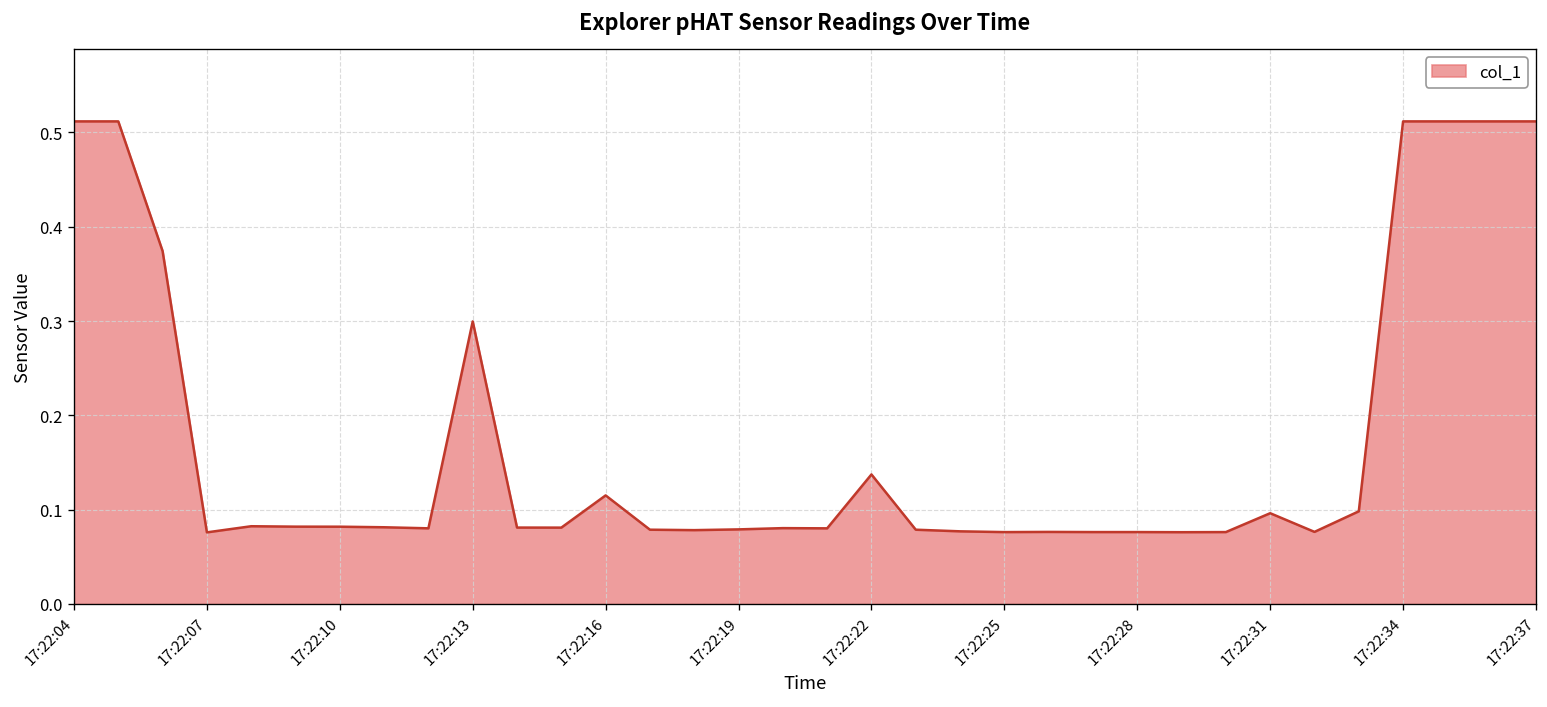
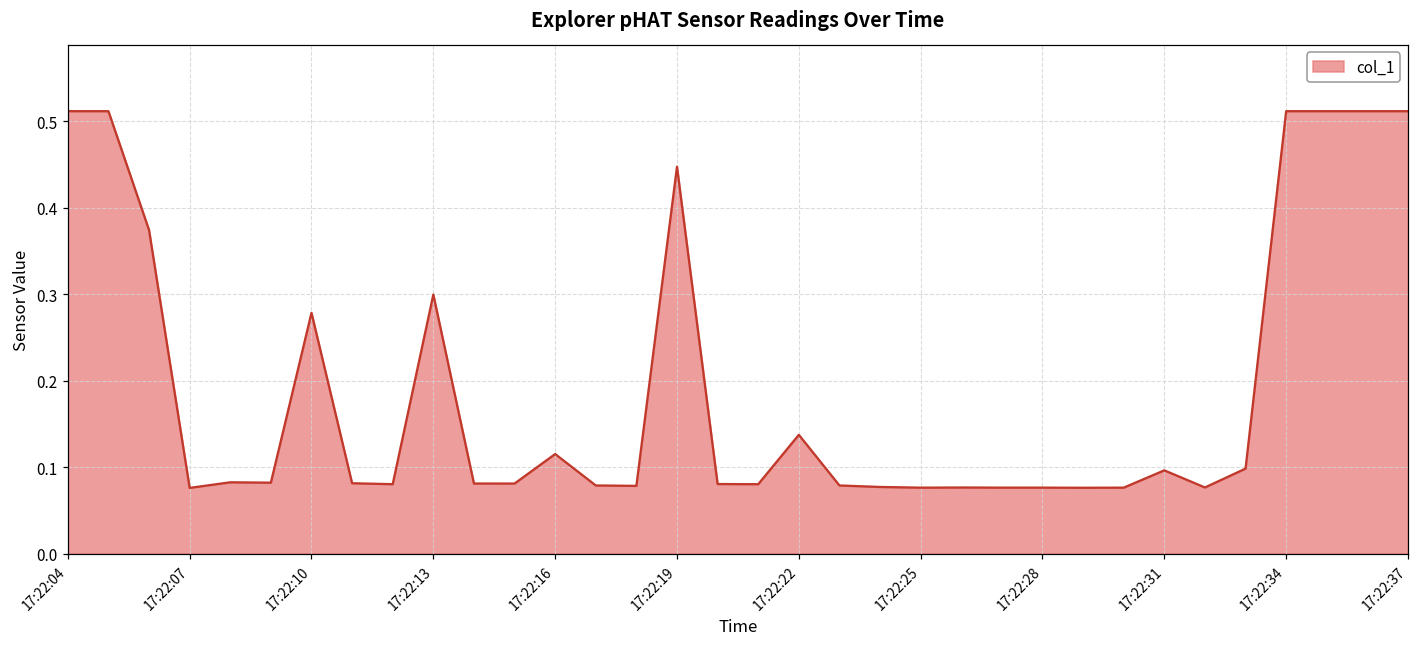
  {
    "17:22:04": 0.51,
    "17:22:07": 0.08,
-   "17:22:10": 0.08,
+   "17:22:10": 0.28,
    "17:22:13": 0.30,
    "17:22:16": 0.12,
-   "17:22:19": 0.08,
+   "17:22:19": 0.45,
    "17:22:22": 0.14,
    "17:22:25": 0.08,
    "17:22:28": 0.08,
    "17:22:31": 0.10,
    "17:22:34": 0.51,
    "17:22:37": 0.51
  }
